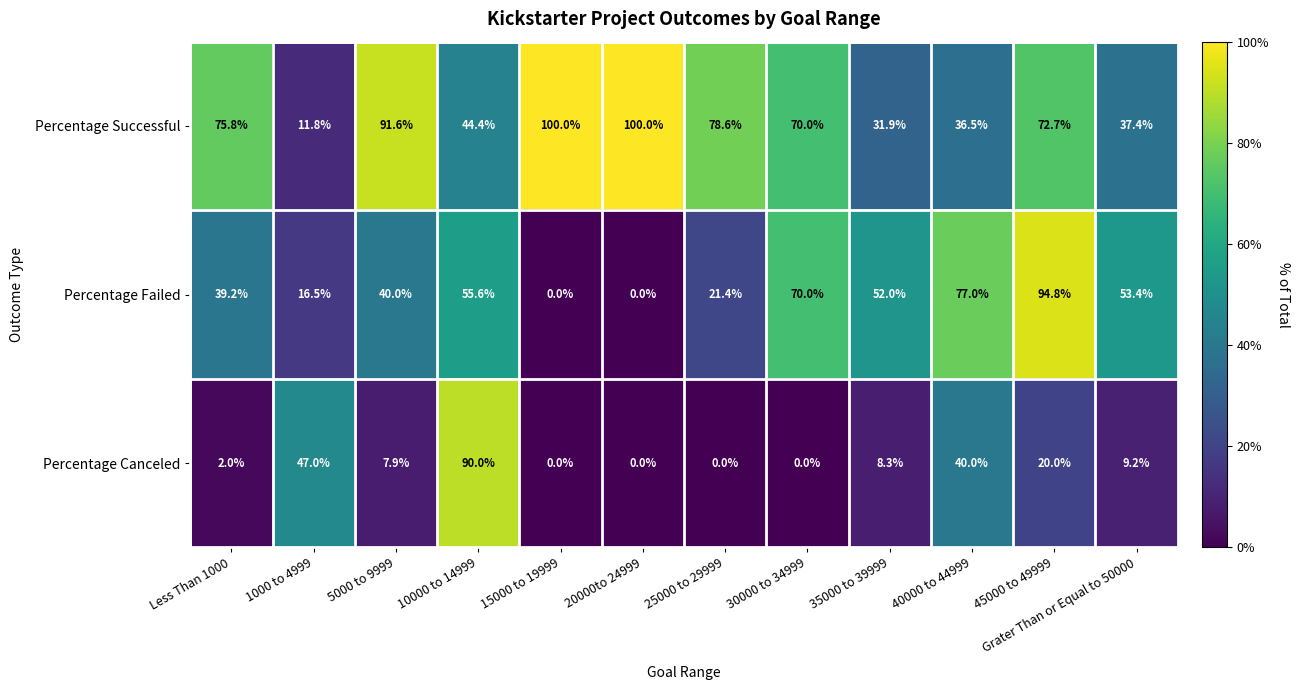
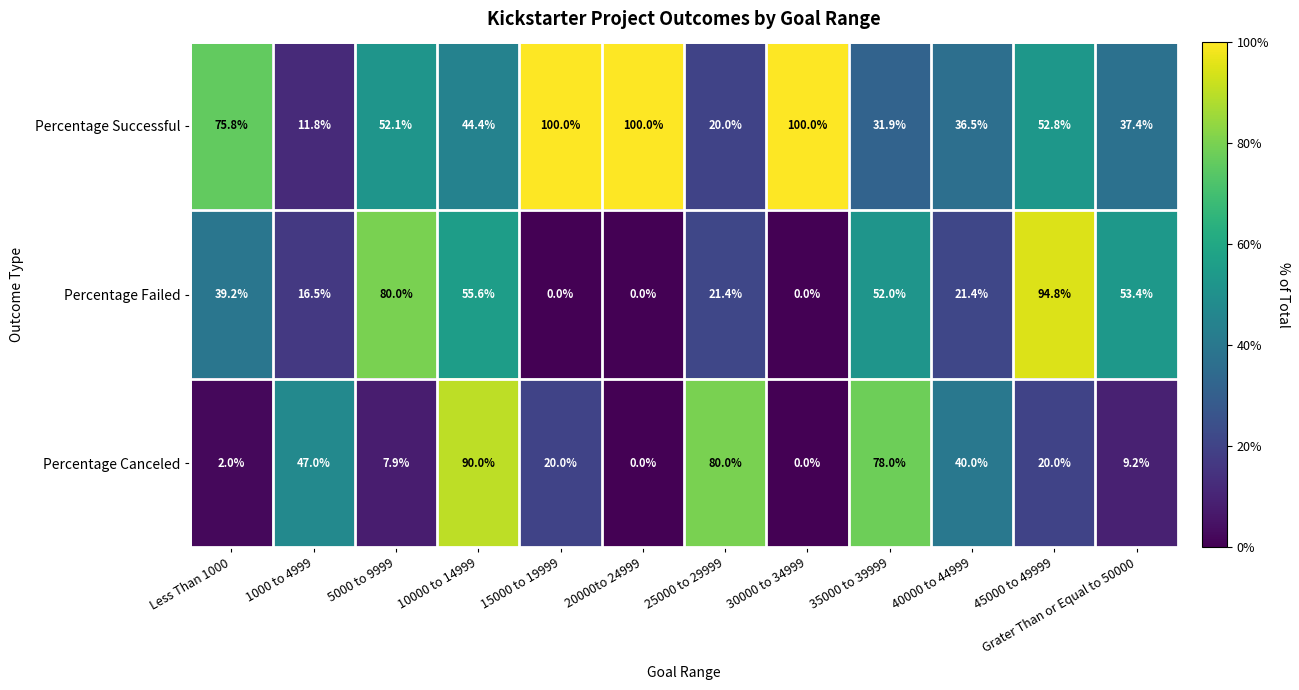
  {
    "Percentage Successful": {
      "Less Than 1000": "75.8%",
      "1000 to 4999": "11.8%",
-     "5000 to 9999": "91.6%",
+     "5000 to 9999": "52.1%",
      "10000 to 14999": "44.4%",
      "15000 to 19999": "100.0%",
      "20000to 24999": "100.0%",
-     "25000 to 29999": "78.6%",
-     "30000 to 34999": "70.0%",
+     "25000 to 29999": "20.0%",
+     "30000 to 34999": "100.0%",
      "35000 to 39999": "31.9%",
      "40000 to 44999": "36.5%",
-     "45000 to 49999": "72.7%",
+     "45000 to 49999": "52.8%",
      "Grater Than or Equal to 50000": "37.4%"
    },
    "Percentage Failed": {
      "Less Than 1000": "39.2%",
      "1000 to 4999": "16.5%",
-     "5000 to 9999": "40.0%",
+     "5000 to 9999": "80.0%",
      "10000 to 14999": "55.6%",
      "15000 to 19999": "0.0%",
      "20000to 24999": "0.0%",
      "25000 to 29999": "21.4%",
-     "30000 to 34999": "70.0%",
+     "30000 to 34999": "0.0%",
      "35000 to 39999": "52.0%",
-     "40000 to 44999": "77.0%",
+     "40000 to 44999": "21.4%",
      "45000 to 49999": "94.8%",
      "Grater Than or Equal to 50000": "53.4%"
    },
    "Percentage Canceled": {
      "Less Than 1000": "2.0%",
      "1000 to 4999": "47.0%",
      "5000 to 9999": "7.9%",
      "10000 to 14999": "90.0%",
-     "15000 to 19999": "0.0%",
+     "15000 to 19999": "20.0%",
      "20000to 24999": "0.0%",
-     "25000 to 29999": "0.0%",
+     "25000 to 29999": "80.0%",
      "30000 to 34999": "0.0%",
-     "35000 to 39999": "8.3%",
+     "35000 to 39999": "78.0%",
      "40000 to 44999": "40.0%",
      "45000 to 49999": "20.0%",
      "Grater Than or Equal to 50000": "9.2%"
    }
  }
